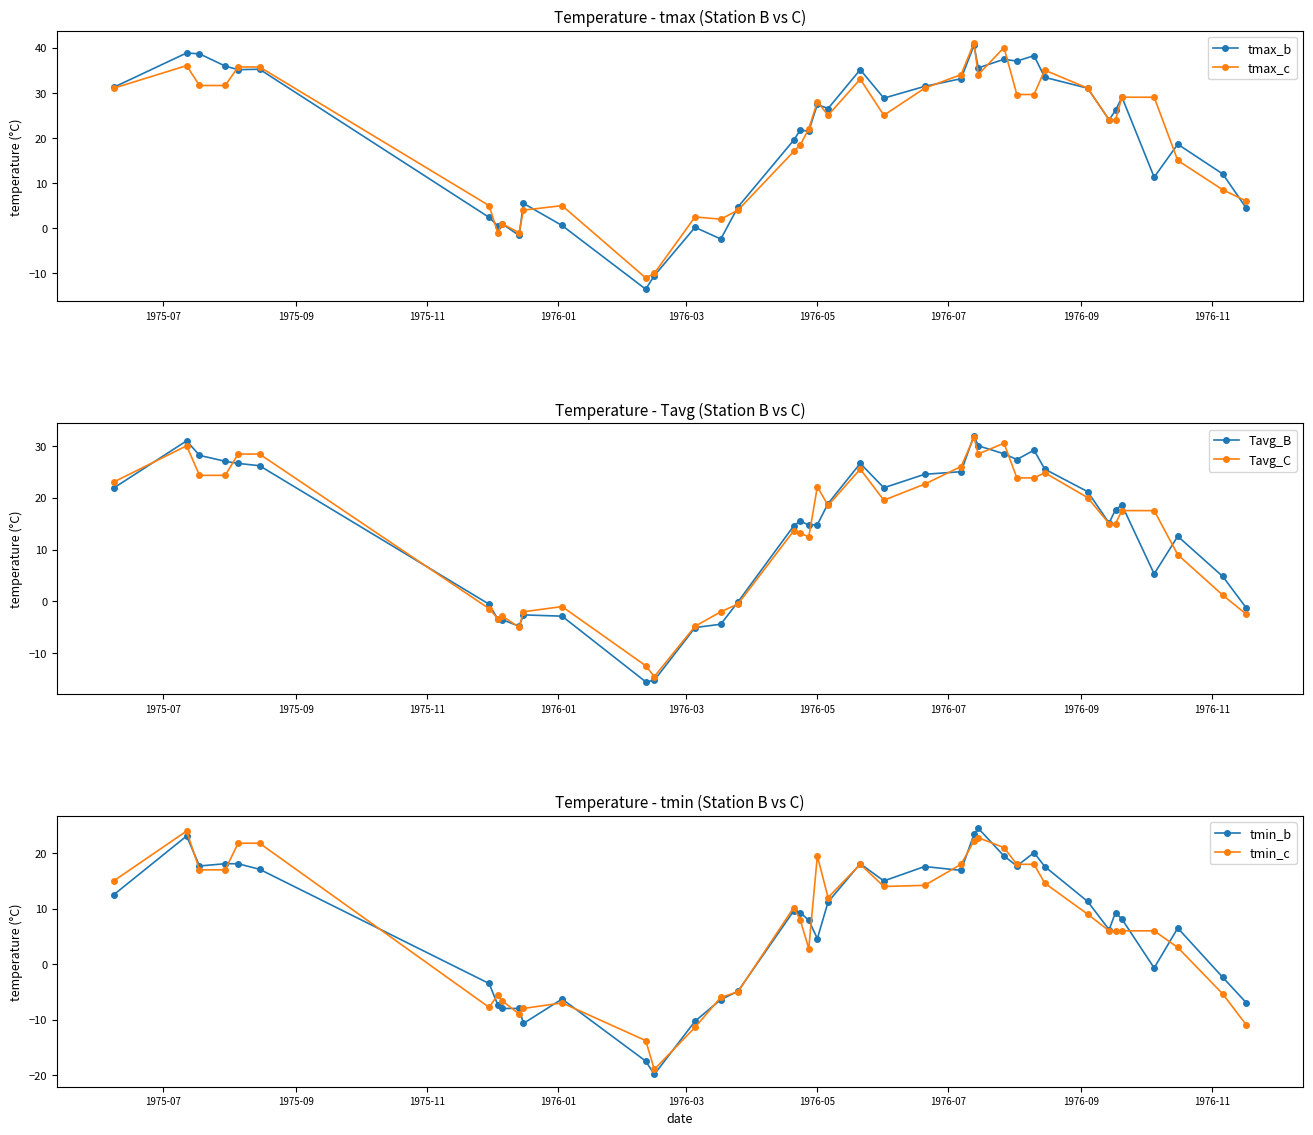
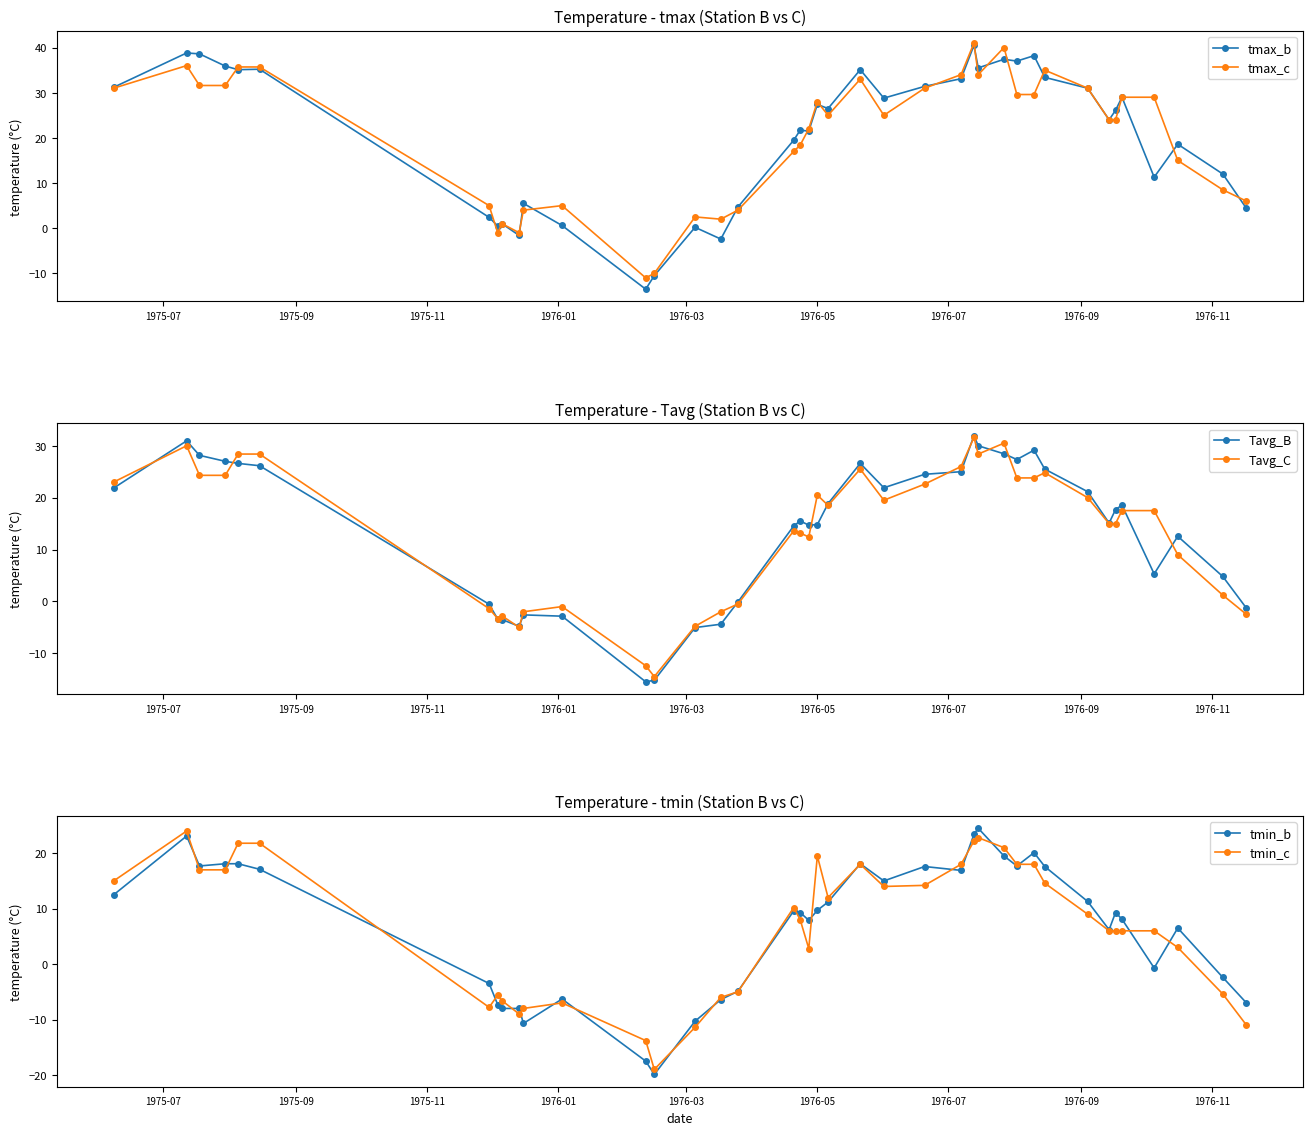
  {
    "Temperature - tmax (Station B vs C)": {
      "tmax_b": {
        "1976-05": 27
      },
      "tmax_c": {
        "1976-05": 28
      }
    },
    "Temperature - Tavg (Station B vs C)": {
      "Tavg_B": {
        "1976-05": 15
      },
      "Tavg_C": {
-       "1976-05": 22
+       "1976-05": 21
      }
    },
    "Temperature - tmin (Station B vs C)": {
      "tmin_b": {
-       "1976-05": 5
+       "1976-05": 10
      },
      "tmin_c": {
        "1976-05": 20
      }
    }
  }
